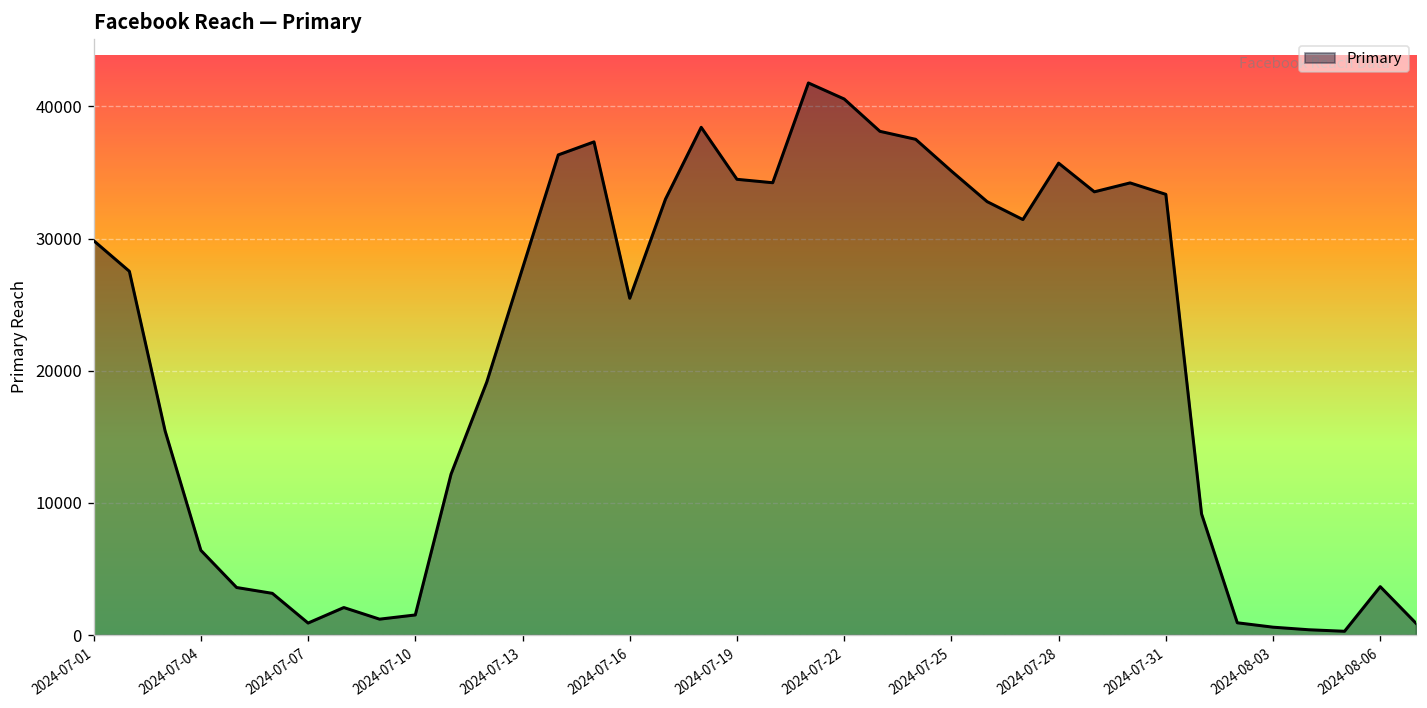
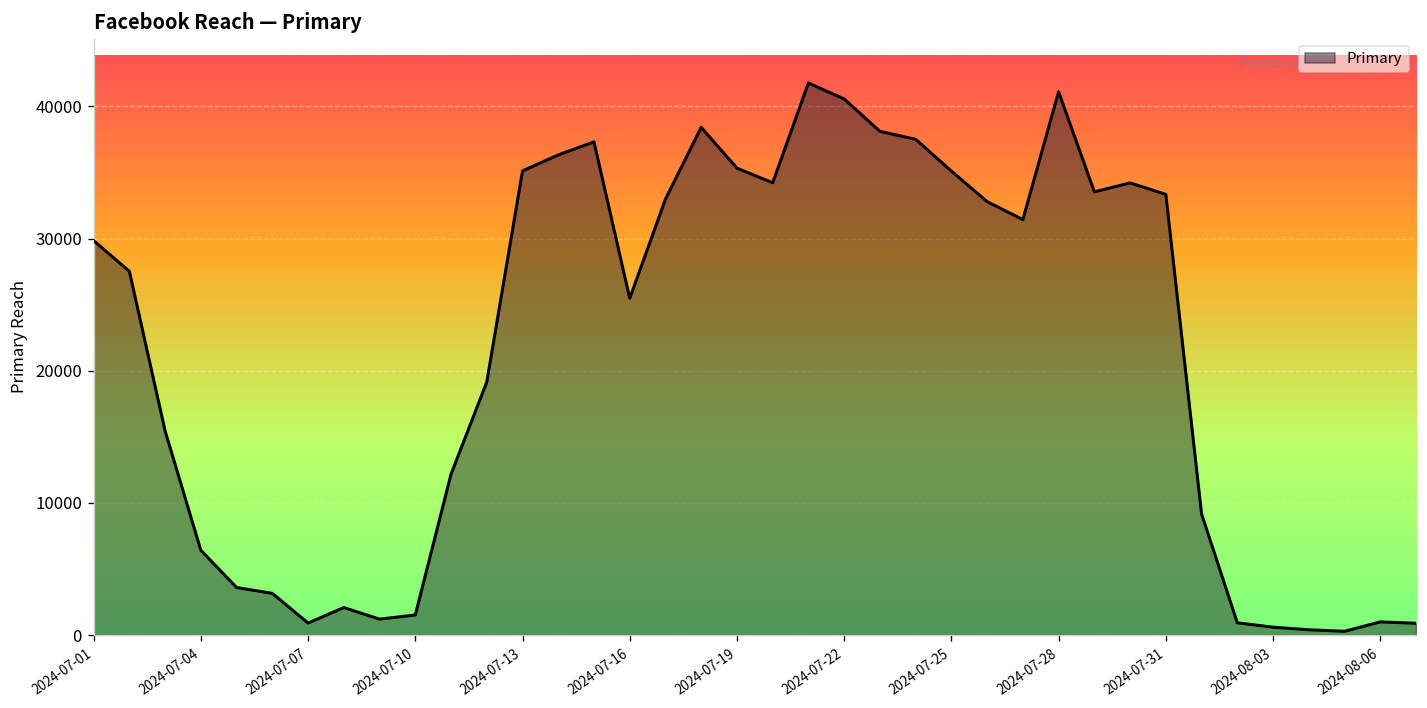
  {
    "2024-07-01": 29800,
    "2024-07-04": 6400,
    "2024-07-07": 900,
    "2024-07-10": 1500,
-   "2024-07-13": 27700,
+   "2024-07-13": 35100,
    "2024-07-16": 25500,
-   "2024-07-19": 34500,
+   "2024-07-19": 35300,
    "2024-07-22": 40600,
    "2024-07-25": 35100,
-   "2024-07-28": 35700,
+   "2024-07-28": 41100,
    "2024-07-31": 33300,
    "2024-08-03": 600,
-   "2024-08-06": 3700
+   "2024-08-06": 1000
  }
